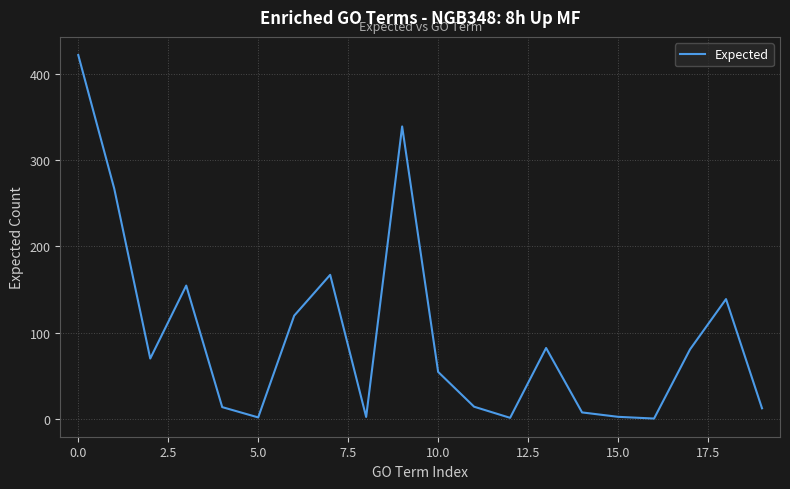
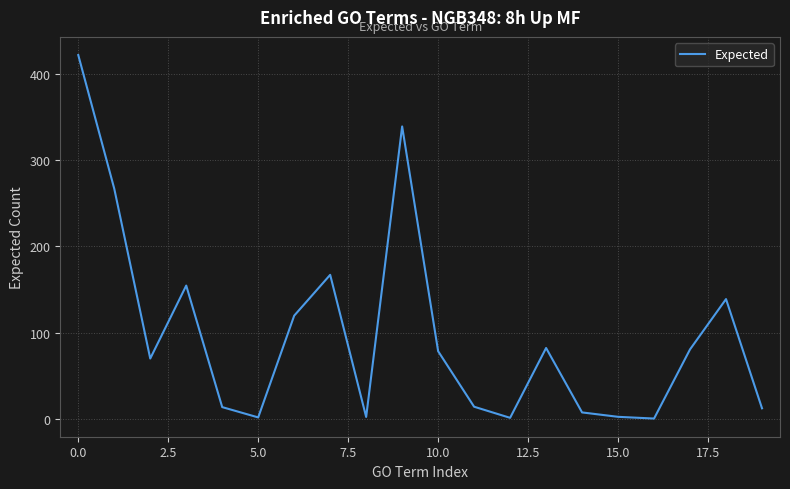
  {
    "0.0": 420,
    "5.0": 0,
-   "10.0": 50,
+   "10.0": 80,
    "15.0": 0
  }
